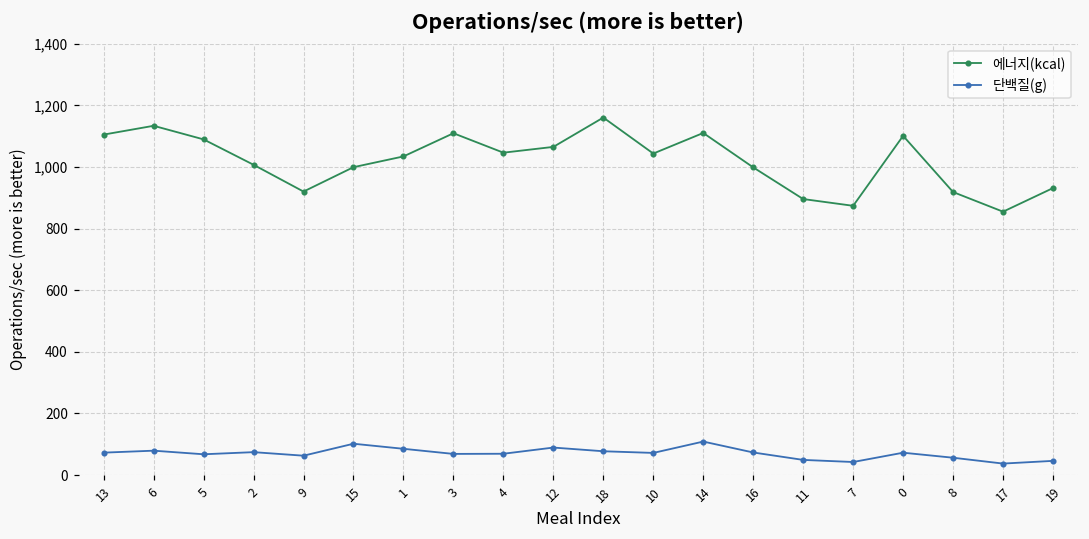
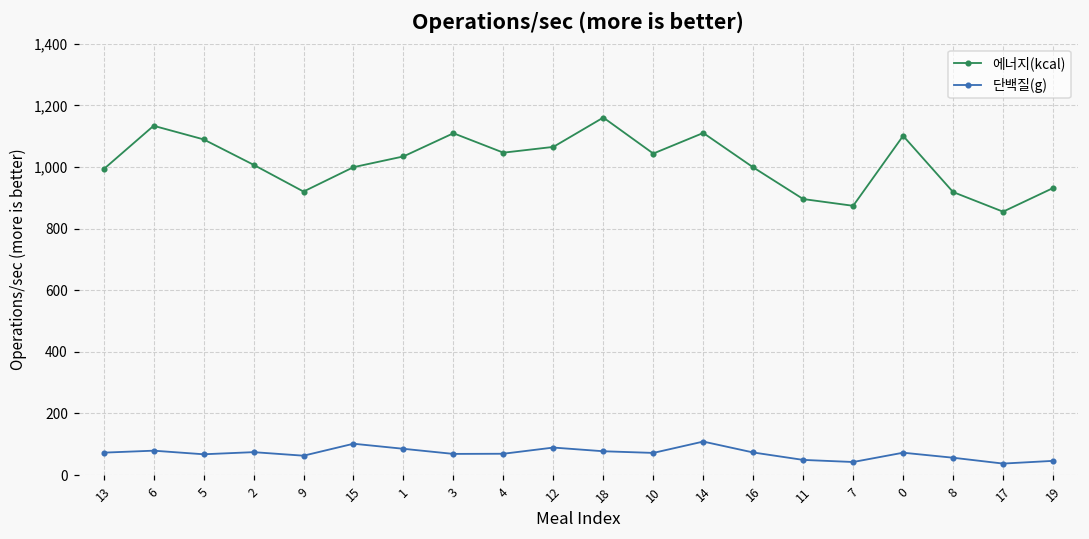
  {
    "에너지(kcal)": {
-     "13": "1,110",
+     "13": "990",
      "6": "1,130",
      "5": "1,090",
      "2": "1,010",
      "9": "920",
      "15": "1,000",
      "1": "1,030",
      "3": "1,110",
      "4": "1,050",
      "12": "1,070",
      "18": "1,160",
      "10": "1,040",
      "14": "1,110",
      "16": "1,000",
      "11": "900",
      "7": "870",
      "0": "1,100",
      "8": "920",
      "17": "860",
      "19": "930"
    },
    "단백질(g)": {
      "13": "70",
      "6": "80",
      "5": "70",
      "2": "70",
      "9": "60",
      "15": "100",
      "1": "90",
      "3": "70",
      "4": "70",
      "12": "90",
      "18": "80",
      "10": "70",
      "14": "110",
      "16": "70",
      "11": "50",
      "7": "40",
      "0": "70",
      "8": "60",
      "17": "40",
      "19": "50"
    }
  }
